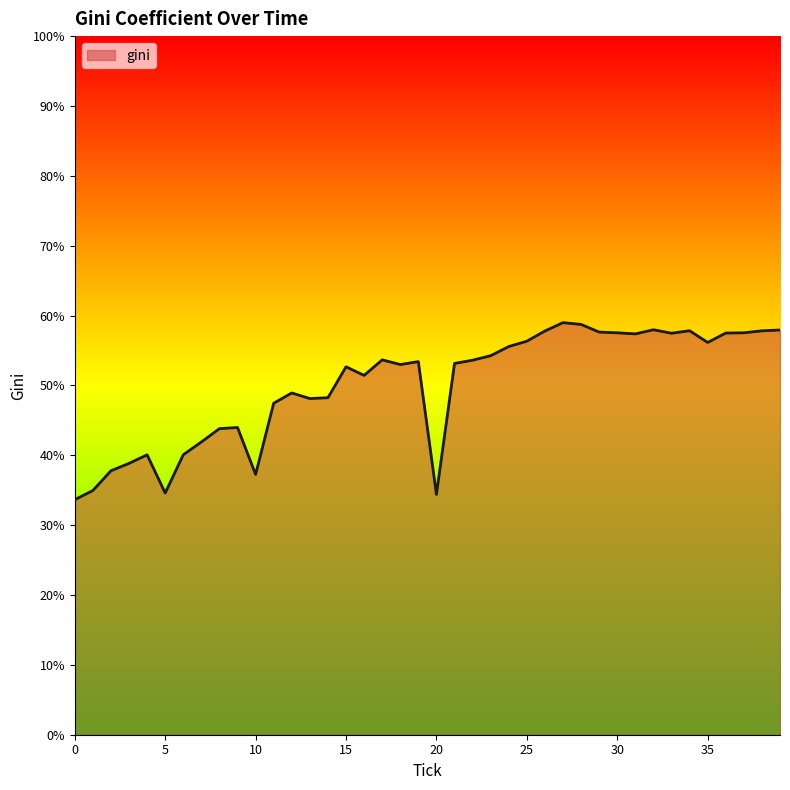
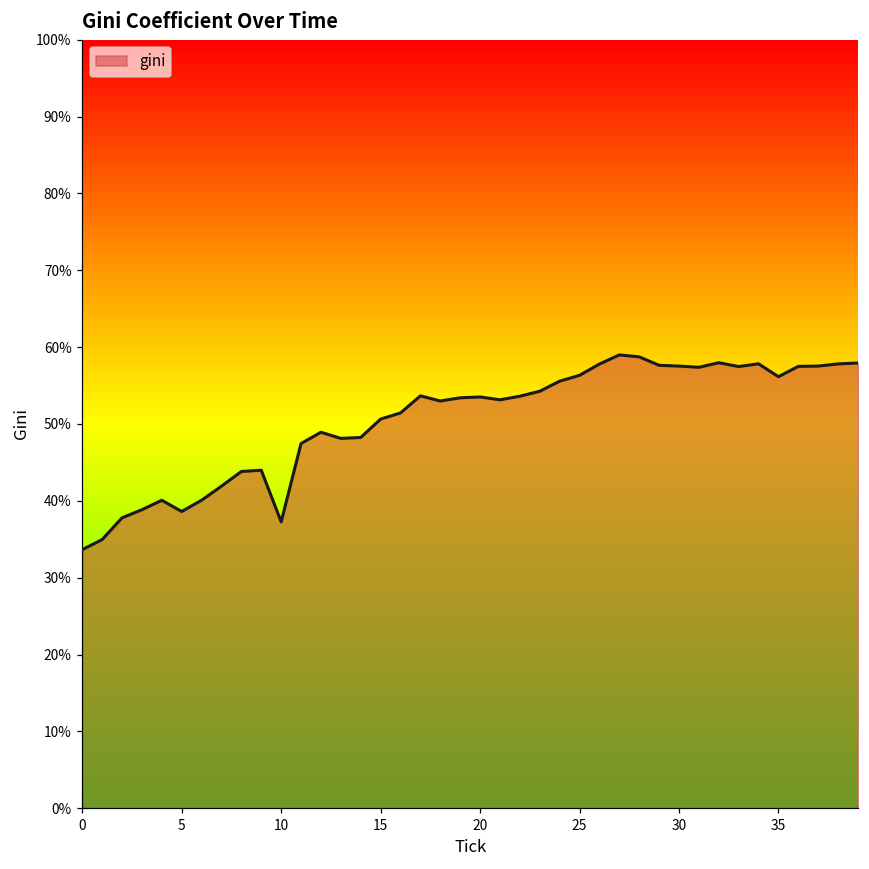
  {
    "0": "34%",
-   "5": "35%",
+   "5": "39%",
    "10": "37%",
-   "15": "53%",
-   "20": "34%",
+   "15": "51%",
+   "20": "54%",
    "25": "56%",
    "30": "58%",
    "35": "56%"
  }
